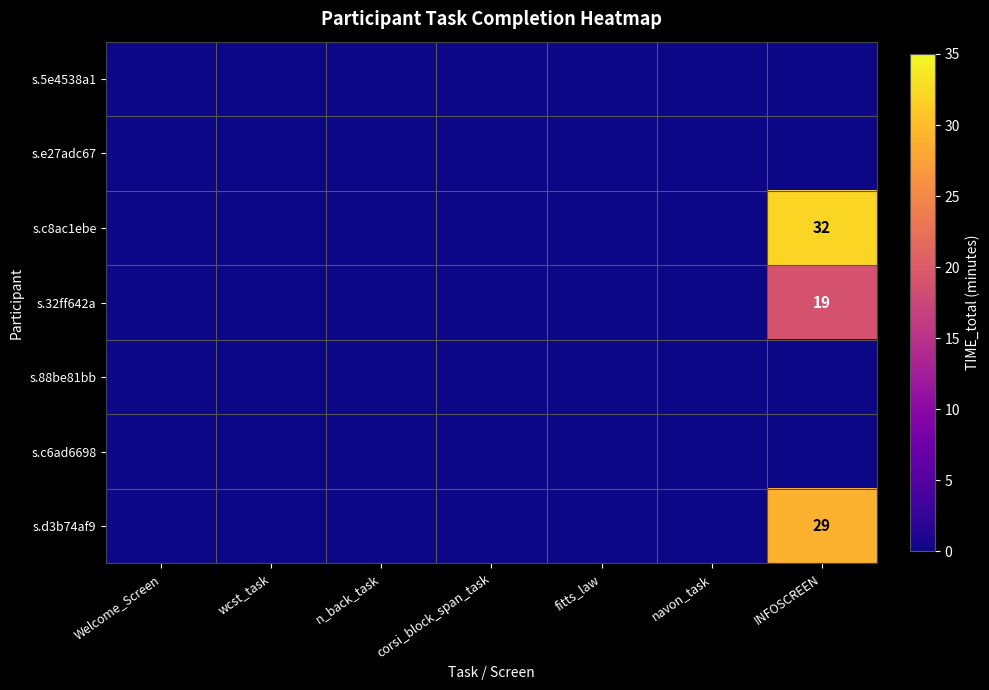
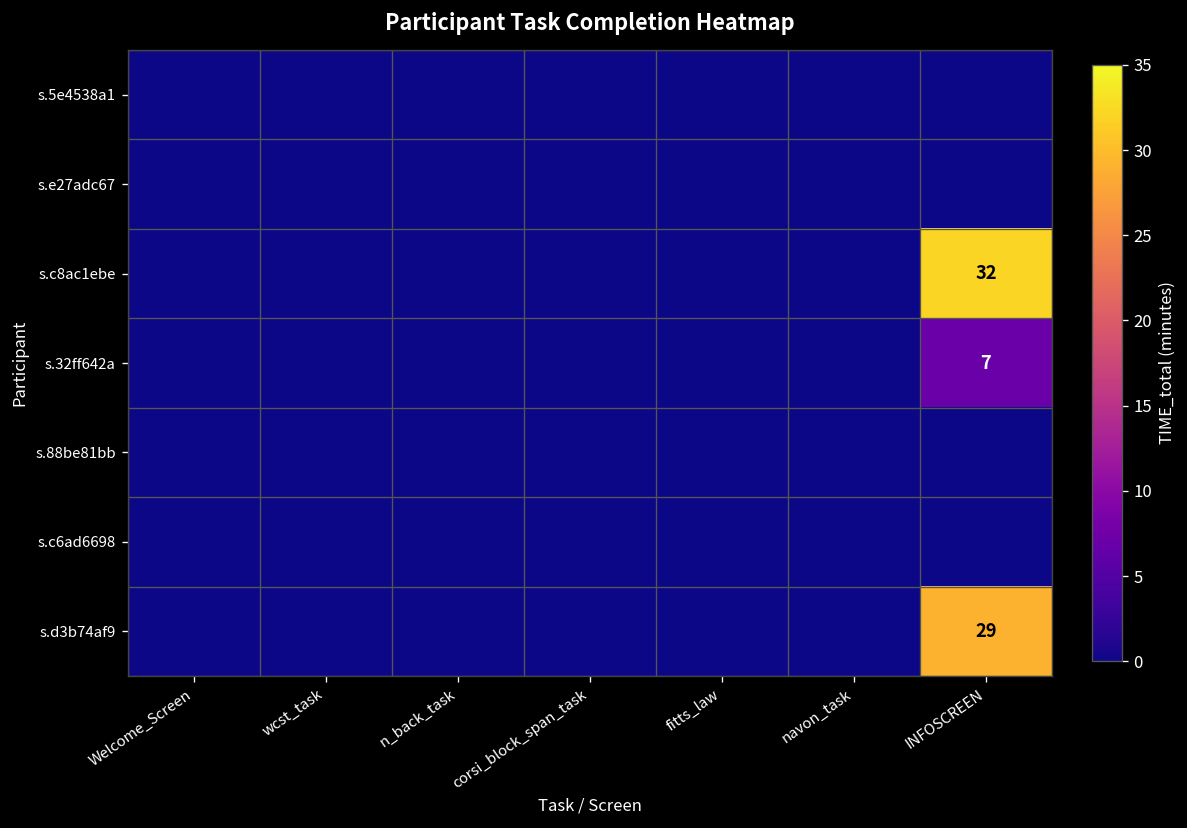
  {
    "s.c8ac1ebe": {
      "INFOSCREEN": 32
    },
    "s.32ff642a": {
-     "INFOSCREEN": 19
+     "INFOSCREEN": 7
    },
    "s.d3b74af9": {
      "INFOSCREEN": 29
    }
  }
